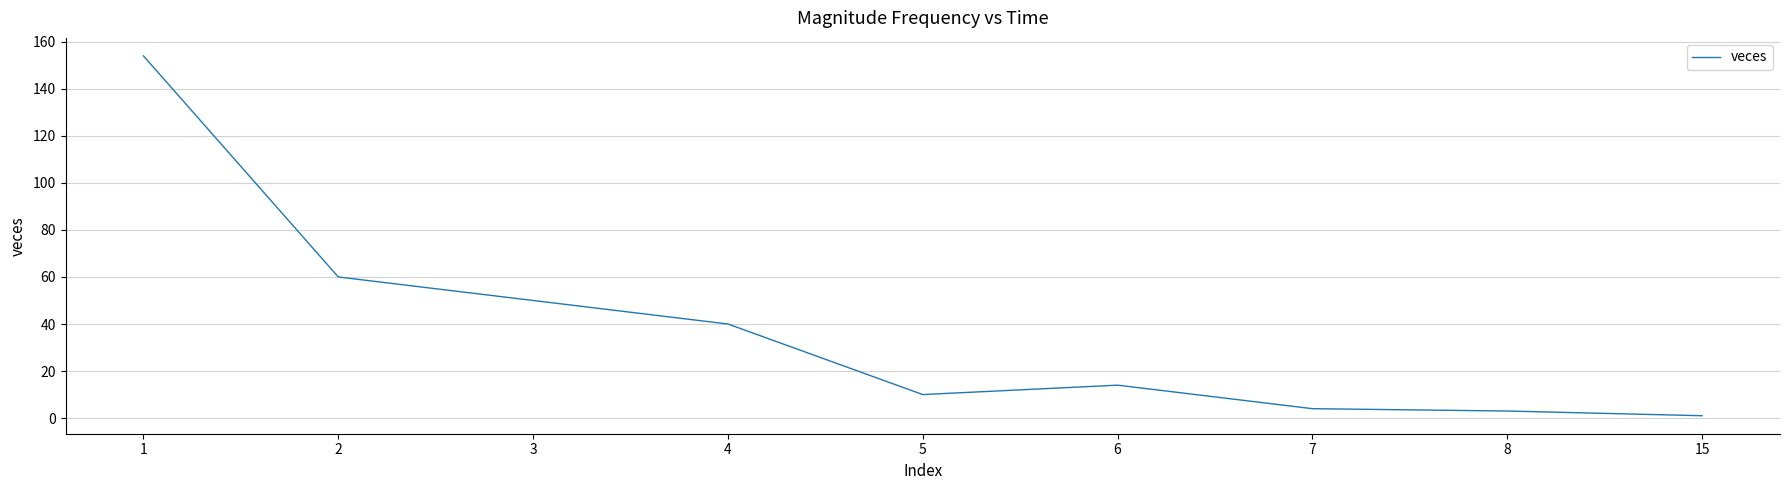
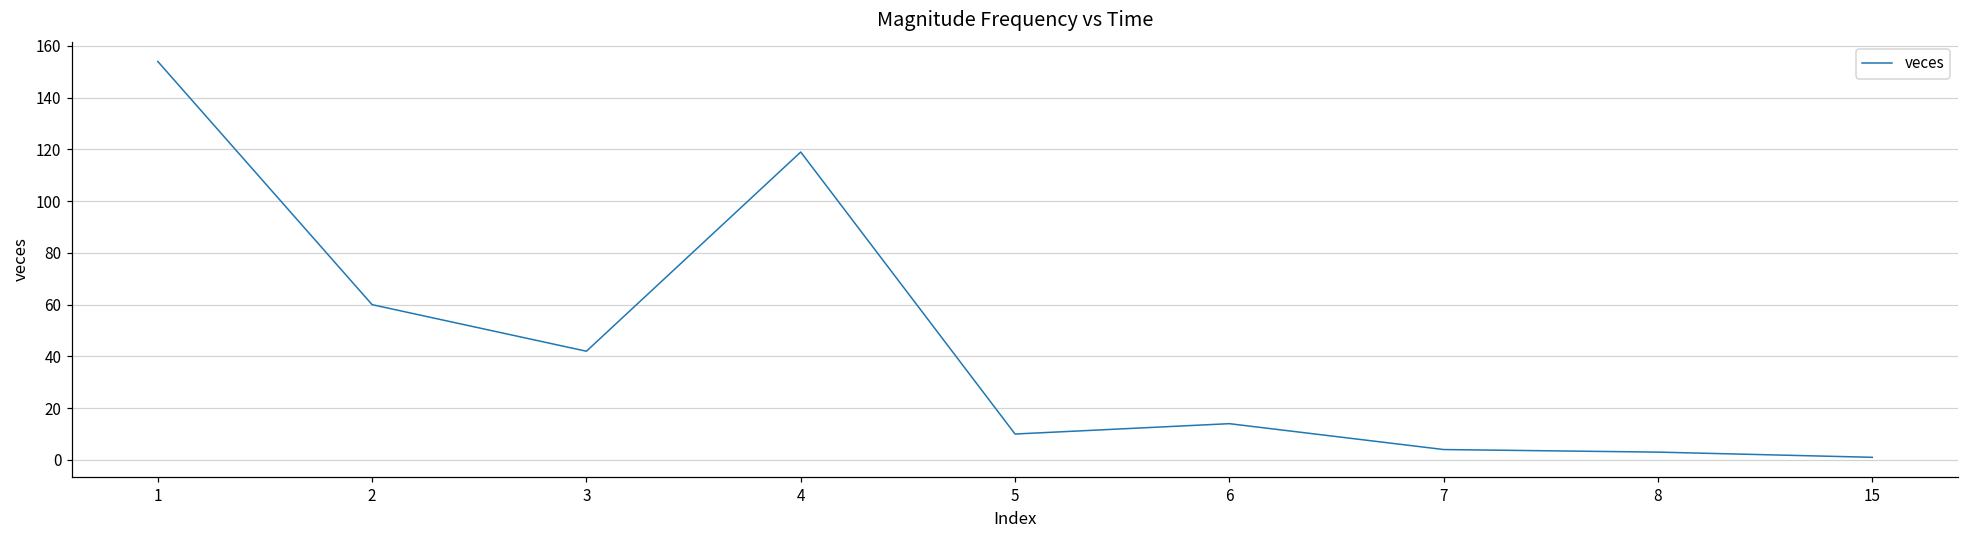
  {
    "1": 154,
    "2": 60,
-   "3": 50,
-   "4": 40,
+   "3": 42,
+   "4": 119,
    "5": 10,
    "6": 14,
    "7": 4,
    "8": 3,
    "15": 1
  }
